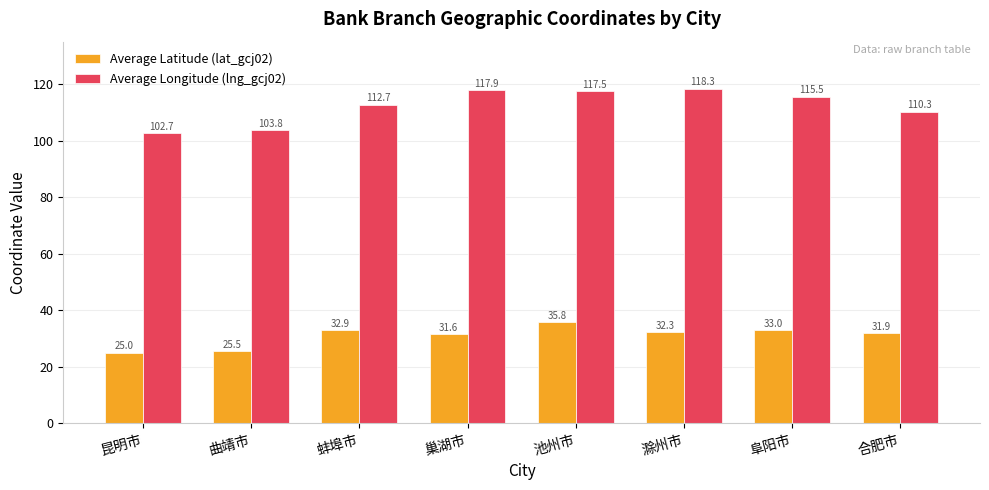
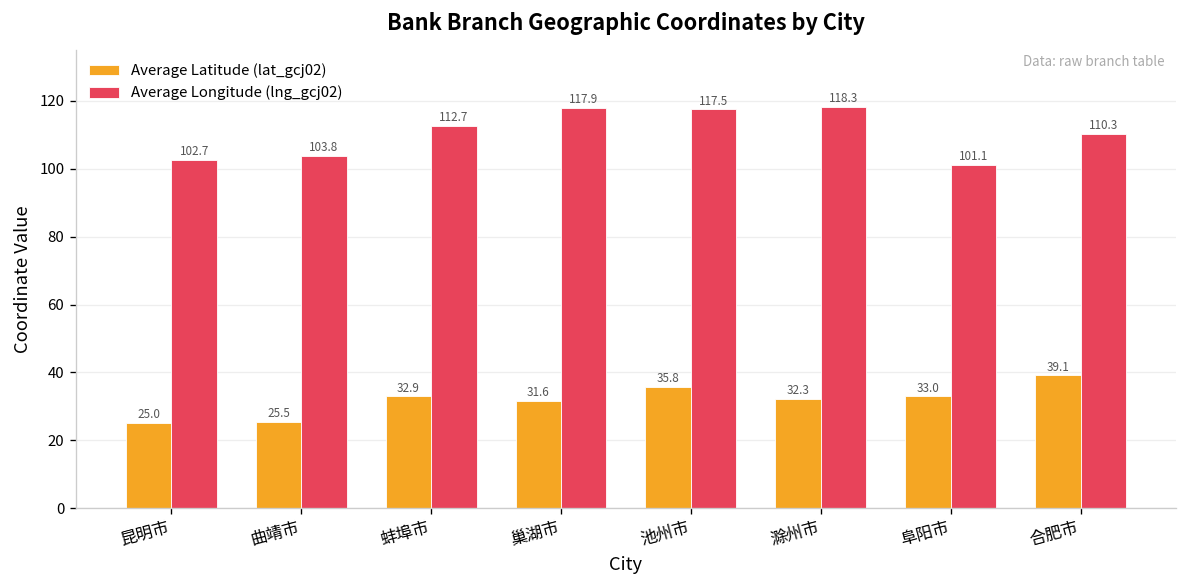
  {
    "Average Latitude (lat_gcj02)": {
      "昆明市": 25.0,
      "曲靖市": 25.5,
      "蚌埠市": 32.9,
      "巢湖市": 31.6,
      "池州市": 35.8,
      "滁州市": 32.3,
      "阜阳市": 33.0,
-     "合肥市": 31.9
+     "合肥市": 39.1
    },
    "Average Longitude (lng_gcj02)": {
      "昆明市": 102.7,
      "曲靖市": 103.8,
      "蚌埠市": 112.7,
      "巢湖市": 117.9,
      "池州市": 117.5,
      "滁州市": 118.3,
-     "阜阳市": 115.5,
+     "阜阳市": 101.1,
      "合肥市": 110.3
    }
  }
